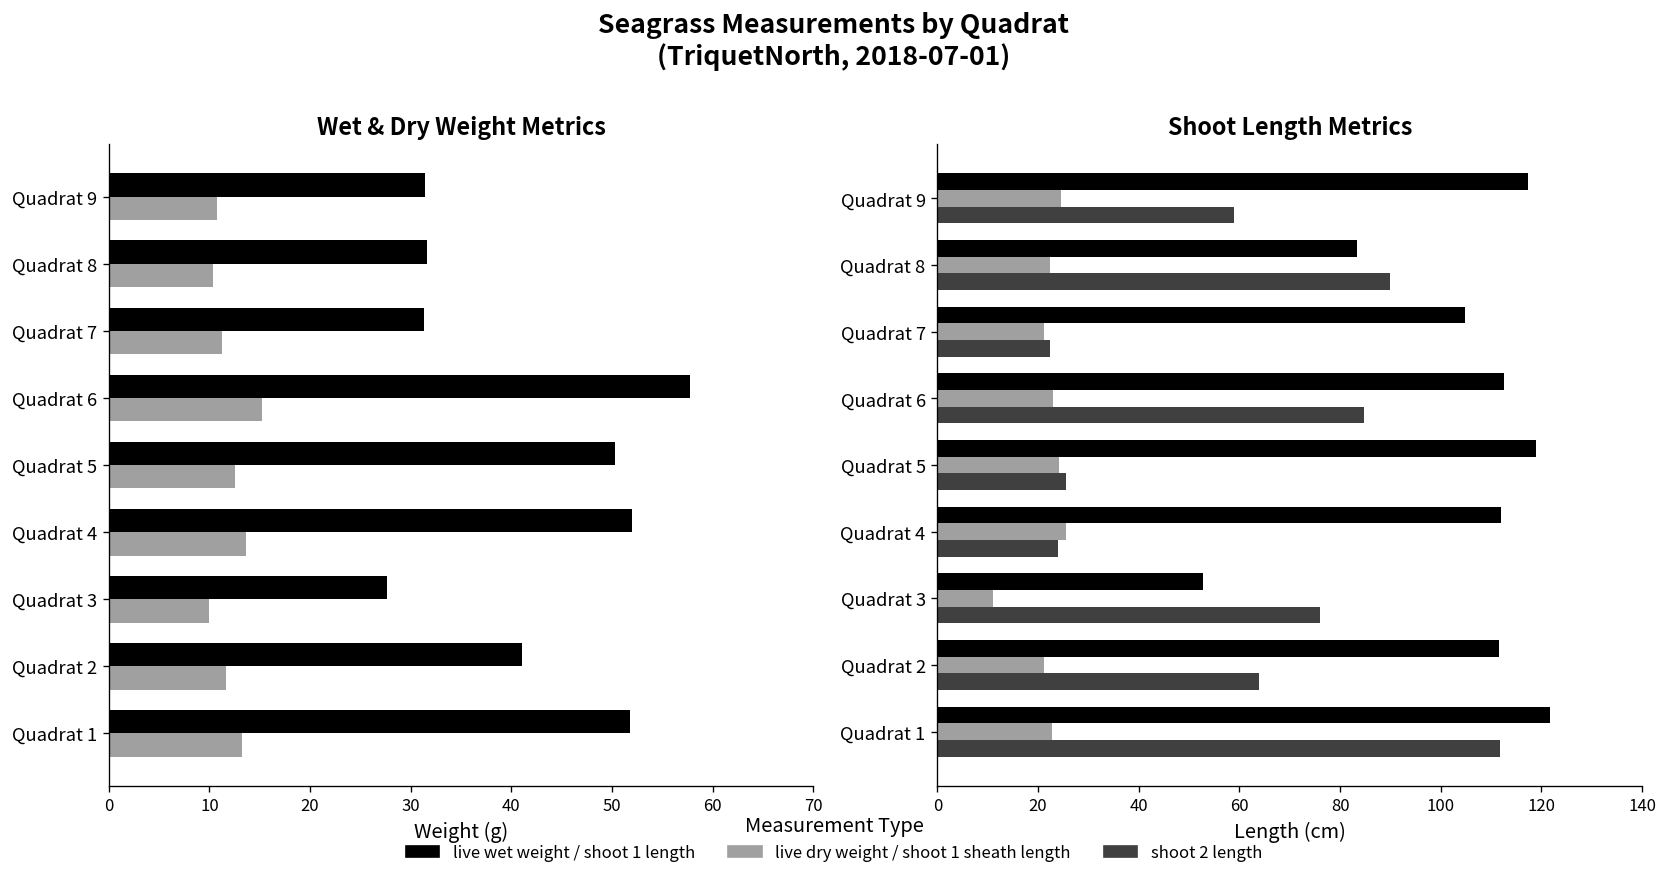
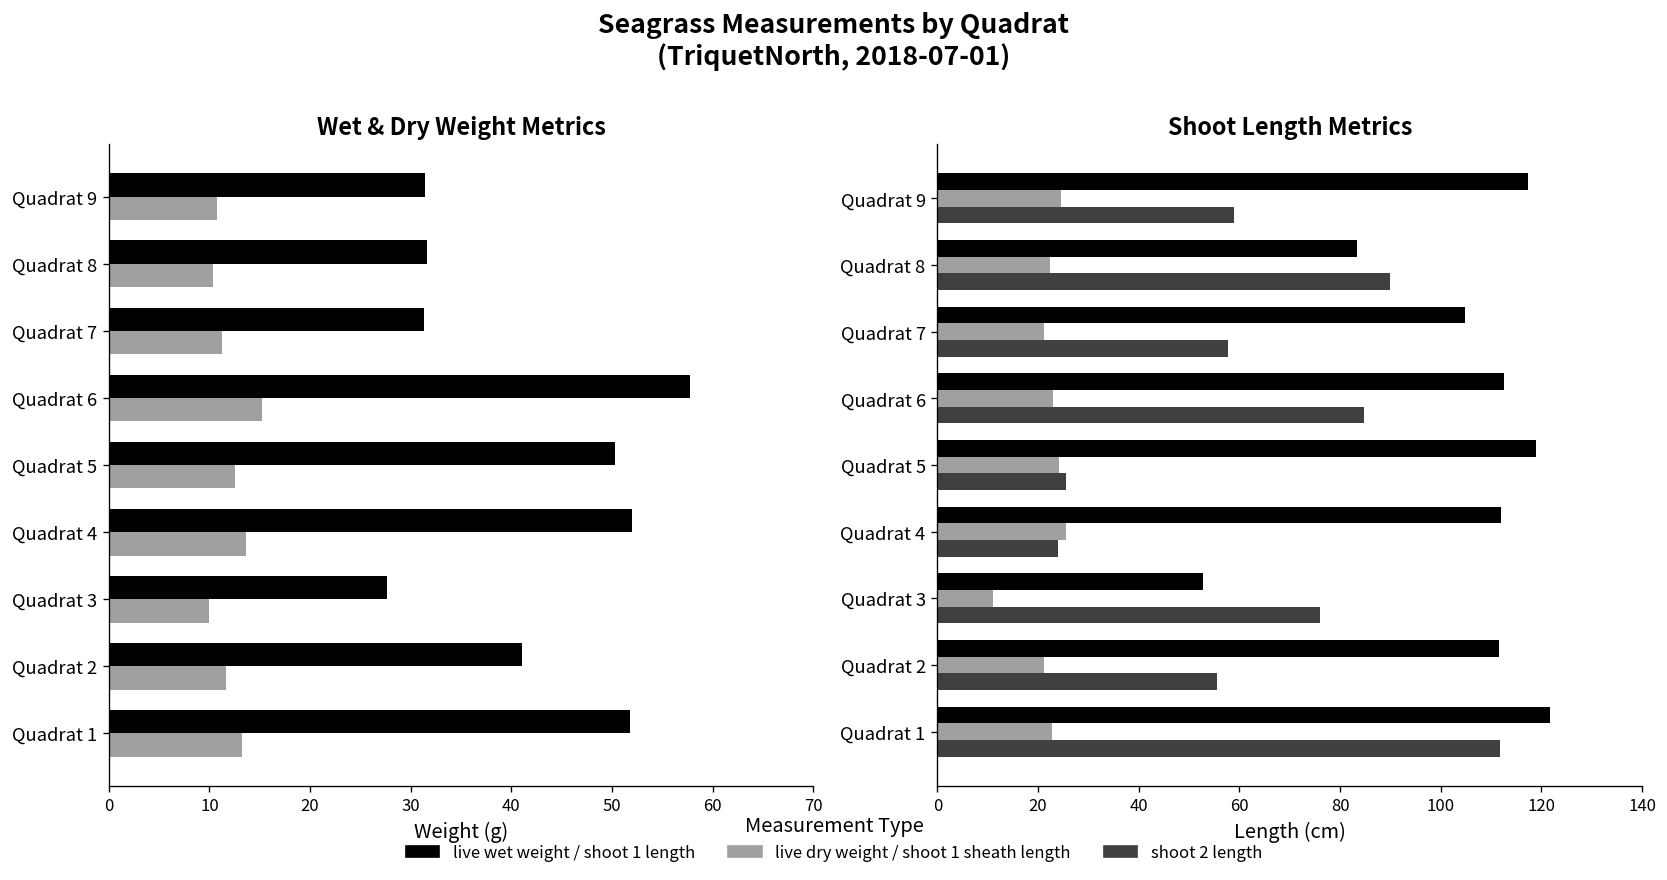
  {
    "Shoot Length Metrics": {
      "shoot 2 length": {
        "Quadrat 9": 59,
        "Quadrat 8": 90,
-       "Quadrat 7": 22,
+       "Quadrat 7": 58,
        "Quadrat 6": 85,
        "Quadrat 5": 26,
        "Quadrat 4": 24,
        "Quadrat 3": 76,
-       "Quadrat 2": 64,
+       "Quadrat 2": 56,
        "Quadrat 1": 112
      }
    }
  }
